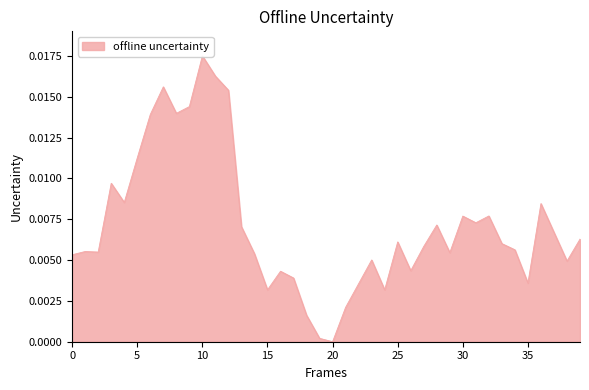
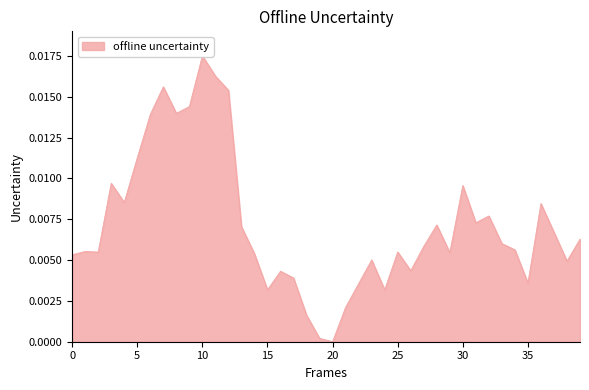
  {
    "0": 0.0053,
    "5": 0.0113,
    "15": 0.0032,
    "20": 0.0000,
-   "25": 0.0061,
-   "30": 0.0077,
+   "25": 0.0055,
+   "30": 0.0096,
    "35": 0.0036
  }
